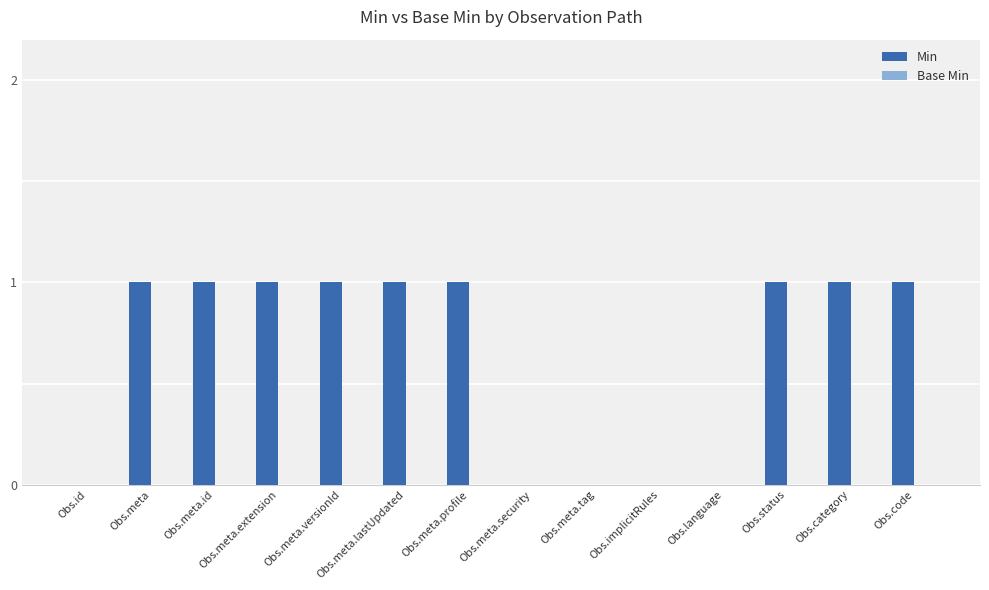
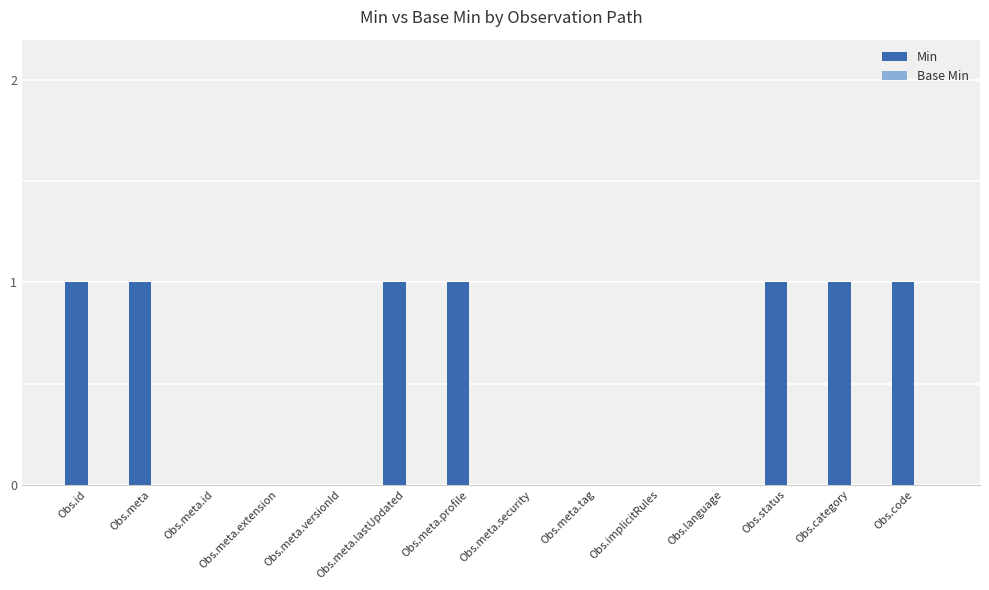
  {
    "Min": {
-     "Obs.id": 0,
+     "Obs.id": 1,
      "Obs.meta": 1,
-     "Obs.meta.id": 1,
-     "Obs.meta.extension": 1,
-     "Obs.meta.versionId": 1,
+     "Obs.meta.id": 0,
+     "Obs.meta.extension": 0,
+     "Obs.meta.versionId": 0,
      "Obs.meta.lastUpdated": 1,
      "Obs.meta.profile": 1,
      "Obs.meta.security": 0,
      "Obs.meta.tag": 0,
      "Obs.implicitRules": 0,
      "Obs.language": 0,
      "Obs.status": 1,
      "Obs.category": 1,
      "Obs.code": 1
    },
    "Base Min": {
      "Obs.id": 0,
      "Obs.meta": 0,
      "Obs.meta.id": 0,
      "Obs.meta.extension": 0,
      "Obs.meta.versionId": 0,
      "Obs.meta.lastUpdated": 0,
      "Obs.meta.profile": 0,
      "Obs.meta.security": 0,
      "Obs.meta.tag": 0,
      "Obs.implicitRules": 0,
      "Obs.language": 0,
      "Obs.status": 0,
      "Obs.category": 0,
      "Obs.code": 0
    }
  }
